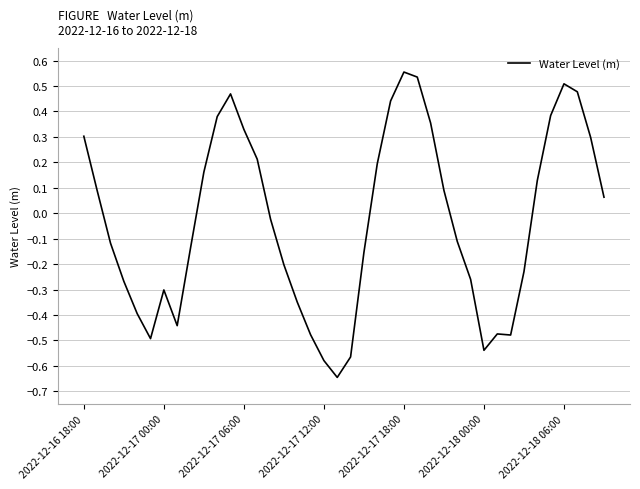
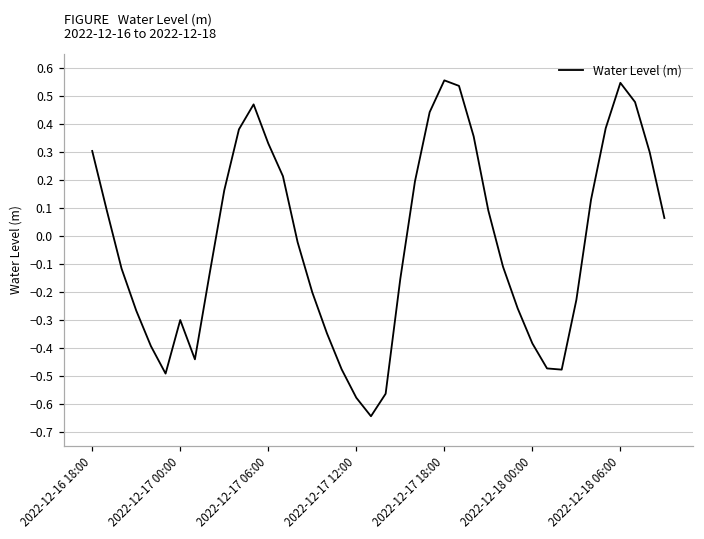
  {
    "2022-12-16 18:00": 0.30,
    "2022-12-17 00:00": -0.30,
    "2022-12-17 06:00": 0.33,
    "2022-12-17 12:00": -0.58,
    "2022-12-17 18:00": 0.56,
-   "2022-12-18 00:00": -0.54,
-   "2022-12-18 06:00": 0.51
+   "2022-12-18 00:00": -0.38,
+   "2022-12-18 06:00": 0.55
  }
